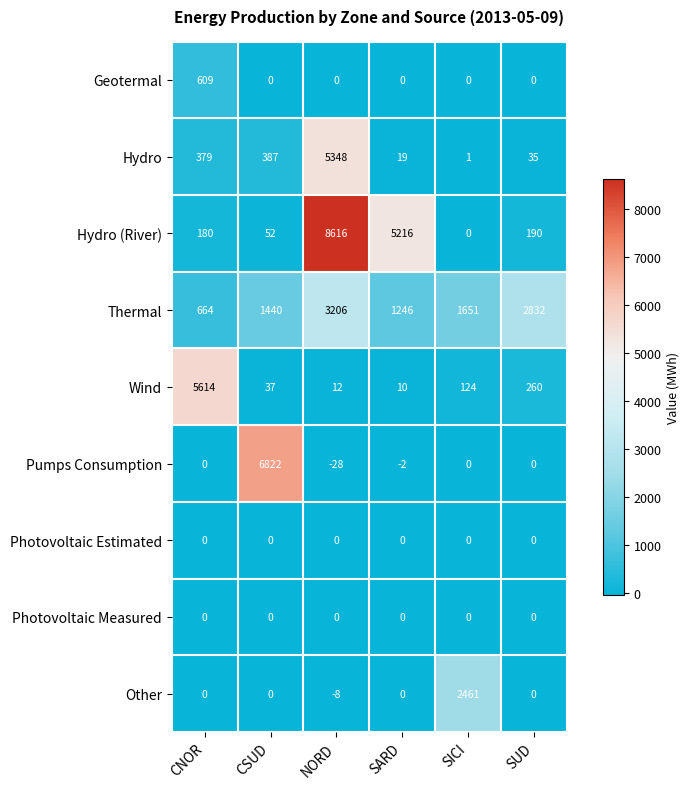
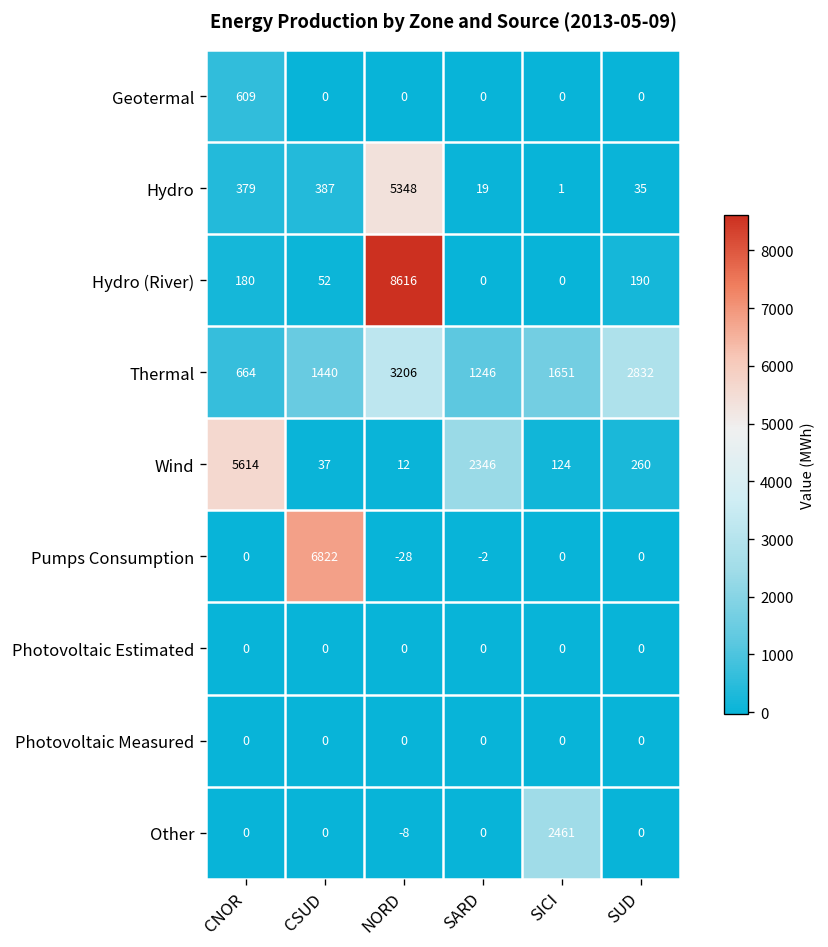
  {
    "Geotermal": {
      "CNOR": 609,
      "CSUD": 0,
      "NORD": 0,
      "SARD": 0,
      "SICI": 0,
      "SUD": 0
    },
    "Hydro": {
      "CNOR": 379,
      "CSUD": 387,
      "NORD": 5348,
      "SARD": 19,
      "SICI": 1,
      "SUD": 35
    },
    "Hydro (River)": {
      "CNOR": 180,
      "CSUD": 52,
      "NORD": 8616,
-     "SARD": 5216,
+     "SARD": 0,
      "SICI": 0,
      "SUD": 190
    },
    "Thermal": {
      "CNOR": 664,
      "CSUD": 1440,
      "NORD": 3206,
      "SARD": 1246,
      "SICI": 1651,
      "SUD": 2832
    },
    "Wind": {
      "CNOR": 5614,
      "CSUD": 37,
      "NORD": 12,
-     "SARD": 10,
+     "SARD": 2346,
      "SICI": 124,
      "SUD": 260
    },
    "Pumps Consumption": {
      "CNOR": 0,
      "CSUD": 6822,
      "NORD": -28,
      "SARD": -2,
      "SICI": 0,
      "SUD": 0
    },
    "Photovoltaic Estimated": {
      "CNOR": 0,
      "CSUD": 0,
      "NORD": 0,
      "SARD": 0,
      "SICI": 0,
      "SUD": 0
    },
    "Photovoltaic Measured": {
      "CNOR": 0,
      "CSUD": 0,
      "NORD": 0,
      "SARD": 0,
      "SICI": 0,
      "SUD": 0
    },
    "Other": {
      "CNOR": 0,
      "CSUD": 0,
      "NORD": -8,
      "SARD": 0,
      "SICI": 2461,
      "SUD": 0
    }
  }
